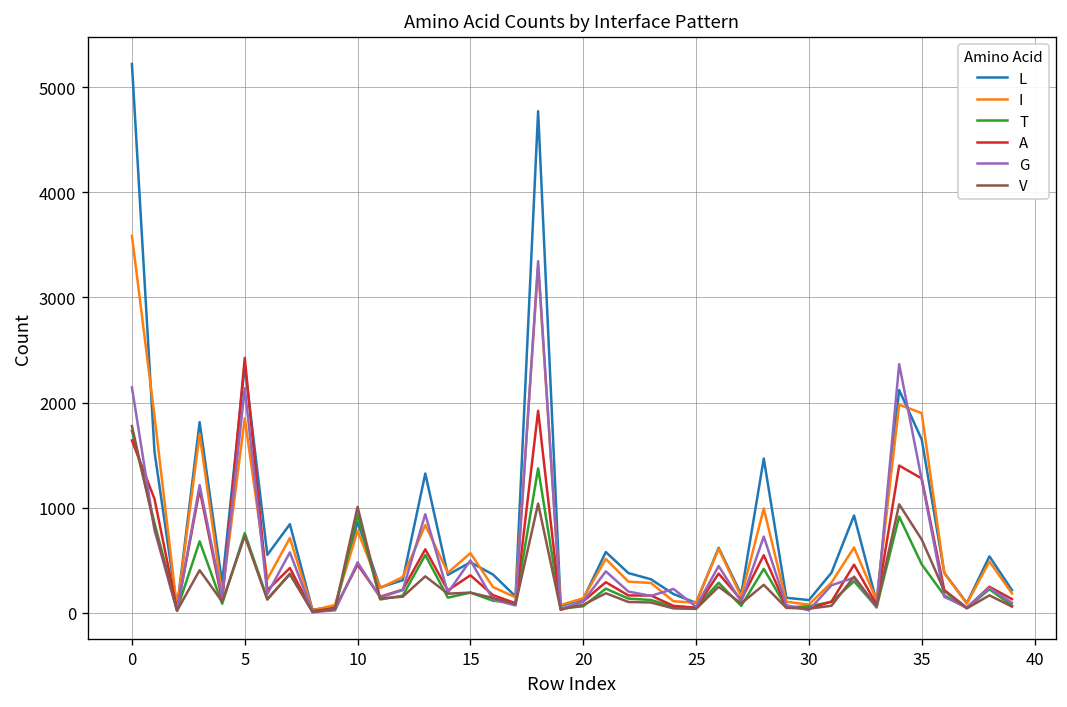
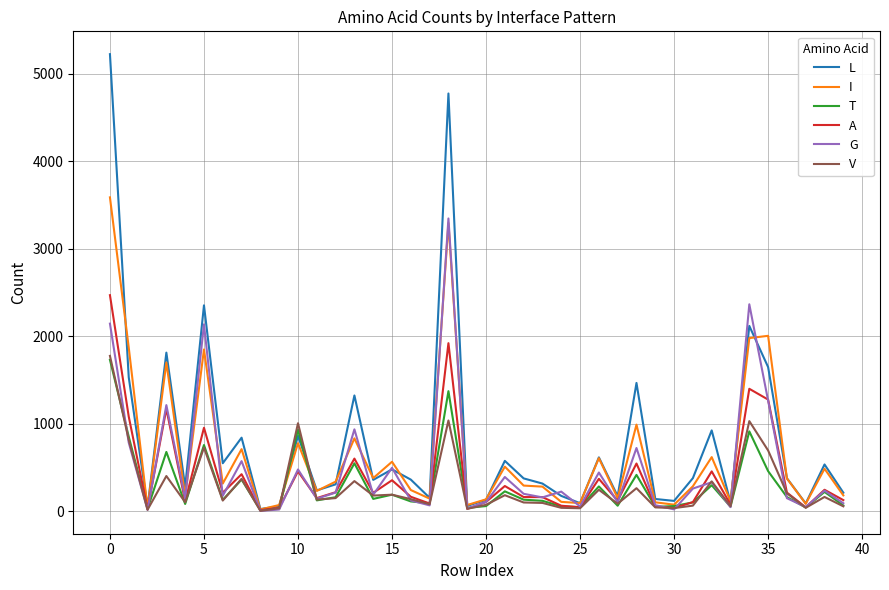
  {
    "L": {
      "0": 5200,
      "5": 2400,
      "10": 900,
      "30": 100,
      "35": 1600
    },
    "I": {
      "0": 3600,
      "5": 1800,
      "10": 800,
      "15": 600,
-     "35": 1900
+     "35": 2000
    },
    "T": {
      "0": 1700,
      "5": 800,
      "10": 900,
      "35": 500
    },
    "A": {
-     "0": 1600,
-     "5": 2400,
+     "0": 2500,
+     "5": 1000,
      "15": 400
    },
    "G": {
      "0": 2100,
      "5": 2100
    },
    "V": {
      "0": 1800,
      "5": 700,
      "10": 1000,
      "35": 700
    }
  }
